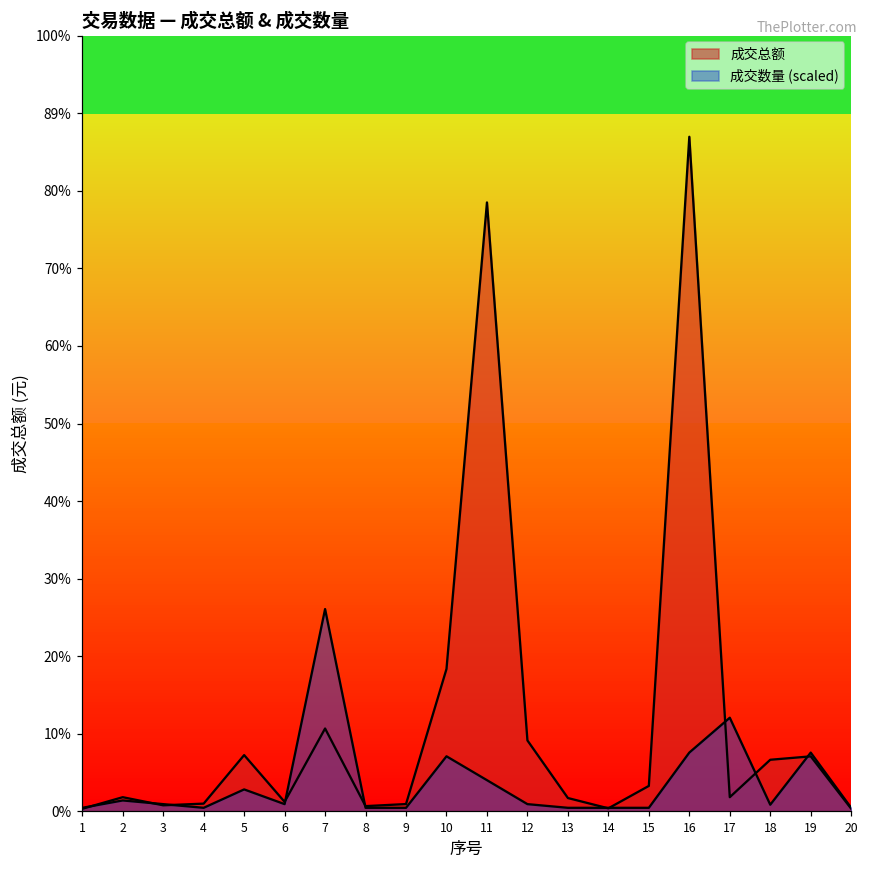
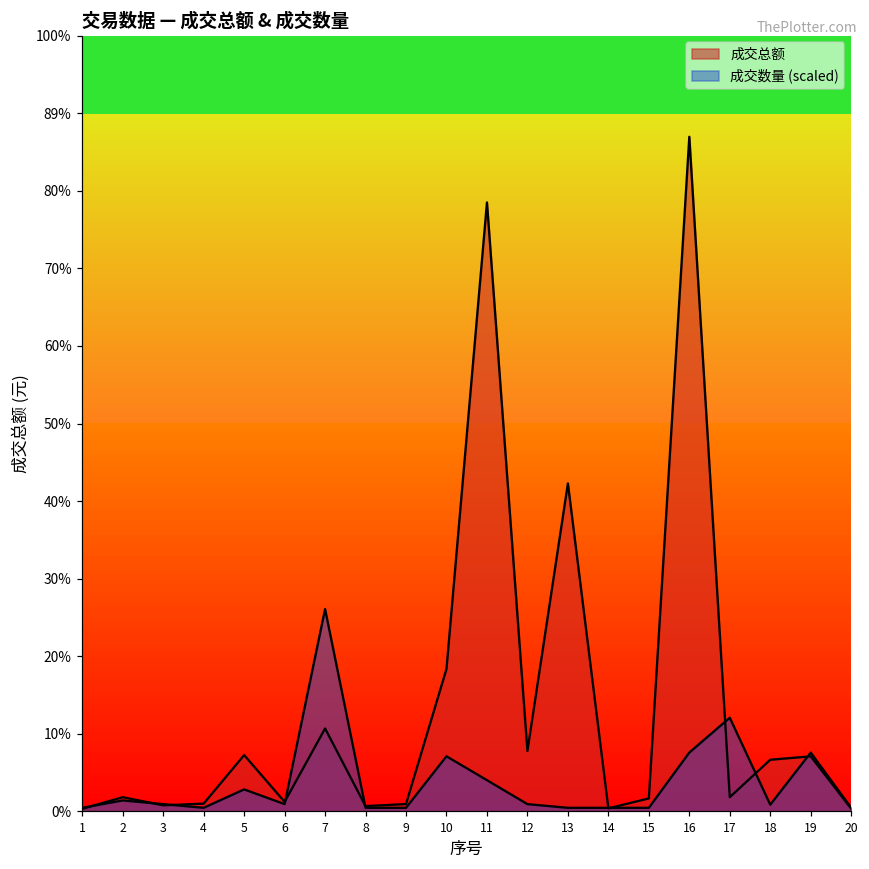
  {
    "成交总额": {
      "2": "2%",
      "4": "1%",
      "5": "7%",
      "7": "11%",
      "9": "1%",
      "10": "18%",
      "11": "78%",
-     "12": "9%",
-     "13": "2%",
-     "15": "3%",
+     "12": "8%",
+     "13": "42%",
+     "15": "2%",
      "16": "87%",
      "17": "2%",
      "18": "7%",
      "19": "7%"
    },
    "成交数量 (scaled)": {
      "2": "1%",
      "4": "0%",
      "5": "3%",
      "7": "26%",
      "9": "0%",
      "10": "7%",
      "11": "4%",
      "12": "1%",
      "13": "0%",
      "15": "0%",
      "16": "8%",
      "17": "12%",
      "18": "1%",
      "19": "8%"
    }
  }
